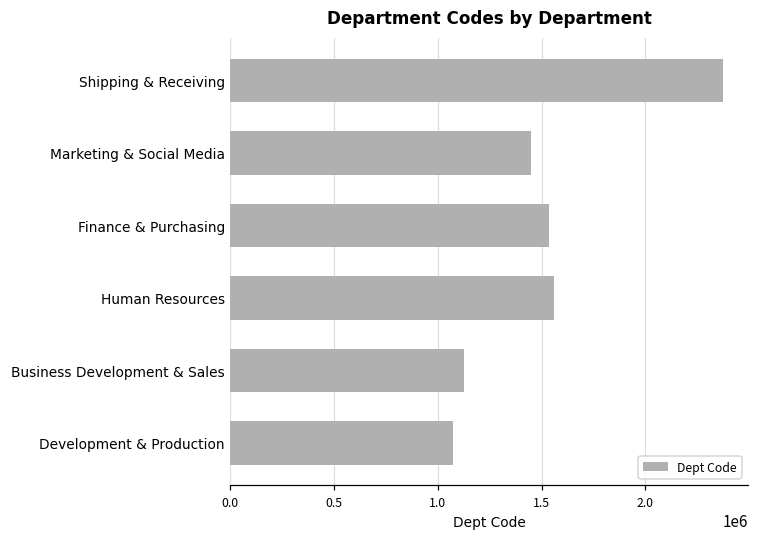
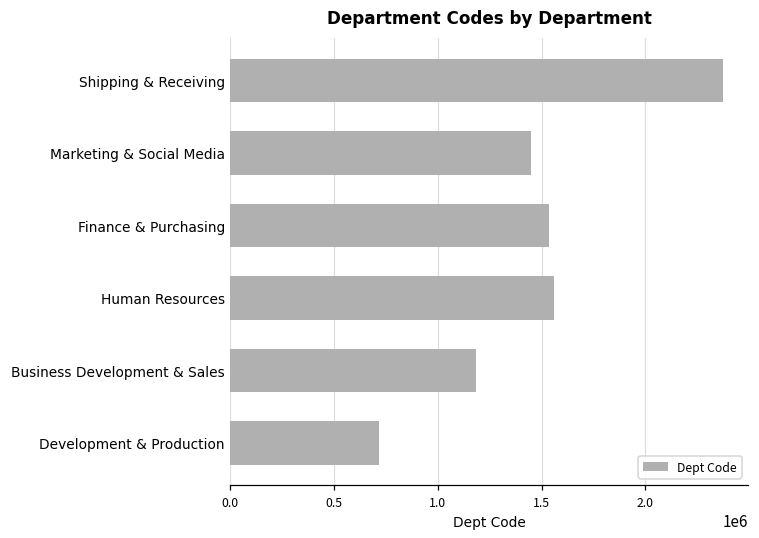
  {
    "Shipping & Receiving": 2380000,
    "Marketing & Social Media": 1450000,
    "Finance & Purchasing": 1530000,
    "Human Resources": 1560000,
-   "Business Development & Sales": 1130000,
-   "Development & Production": 1070000
+   "Business Development & Sales": 1180000,
+   "Development & Production": 710000
  }
